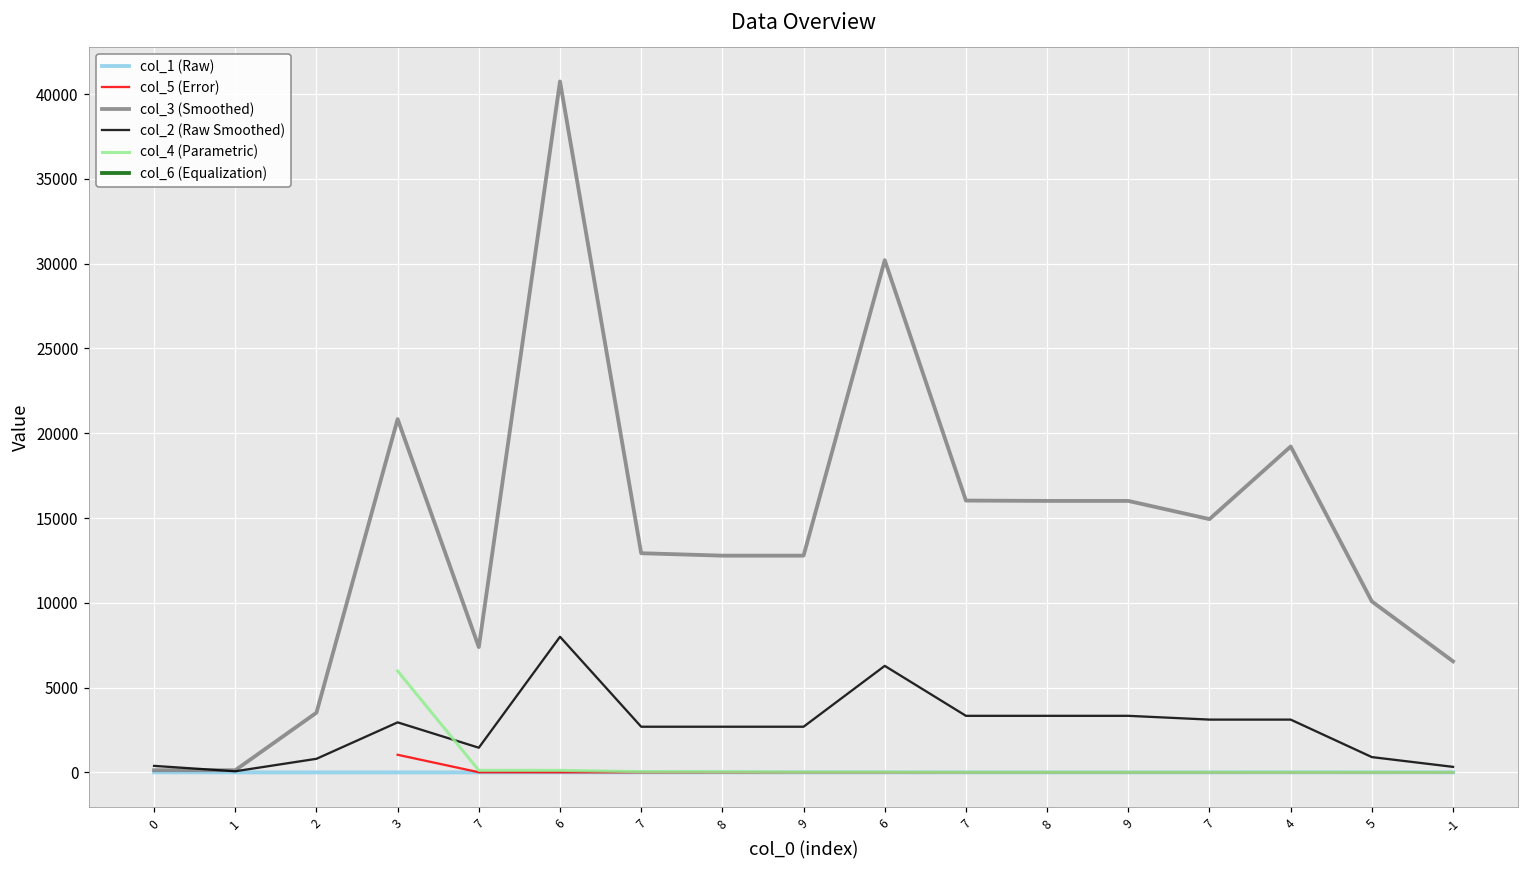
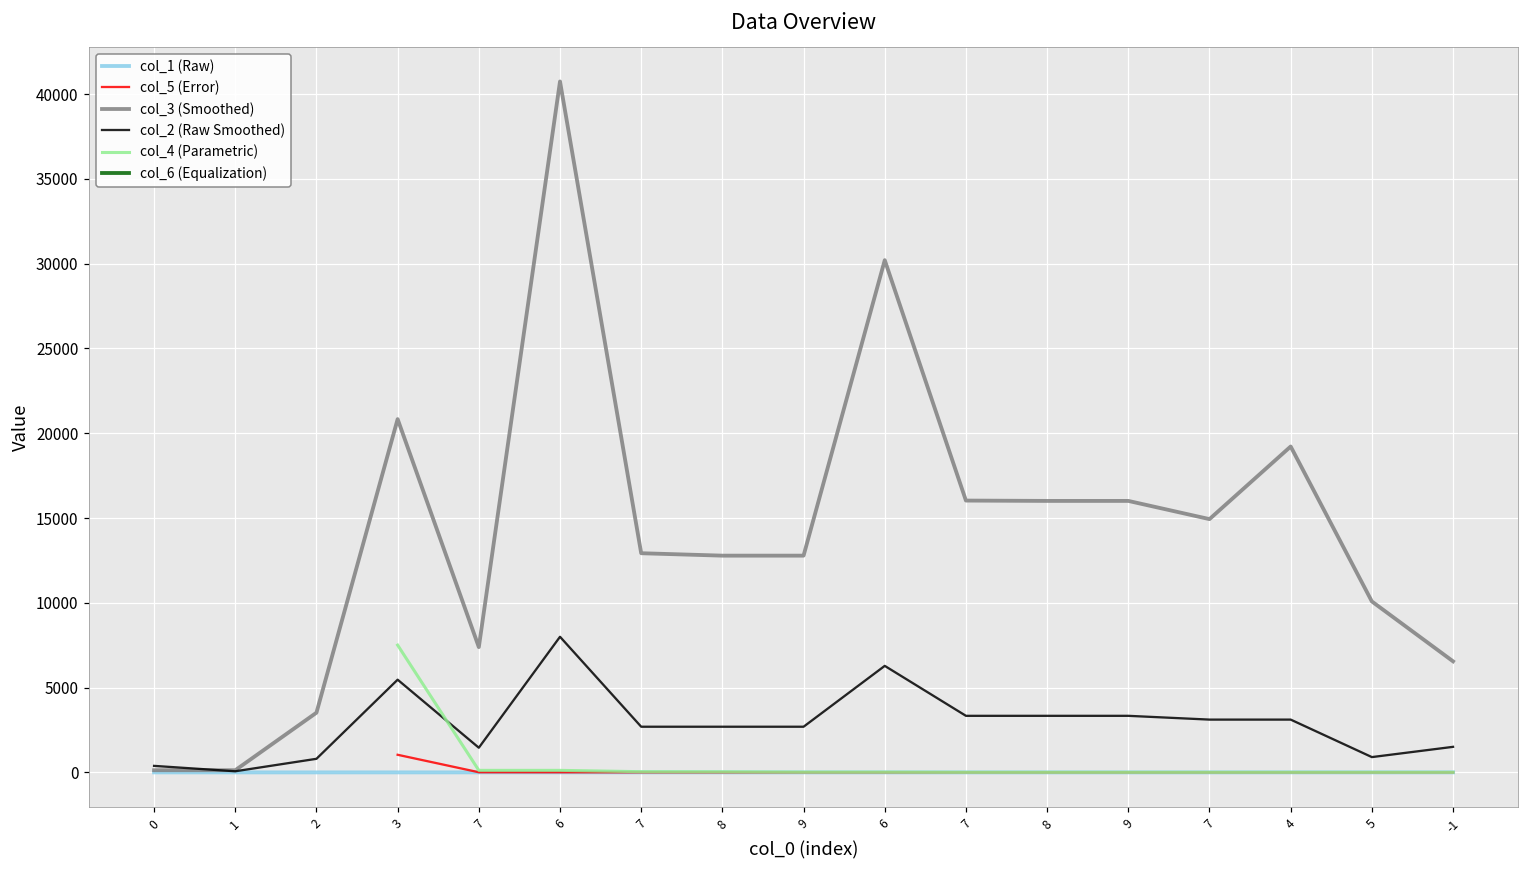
  {
    "col_1 (Raw)": {
      "2": 0
    },
    "col_5 (Error)": {
      "3": 1000
    },
    "col_3 (Smoothed)": {
      "2": 3500,
      "3": 20800,
      "4": 19200,
      "5": 10100,
      "-1": 6600
    },
    "col_2 (Raw Smoothed)": {
      "0": 400,
      "2": 800,
-     "3": 3000,
+     "3": 5500,
      "4": 3100,
      "5": 900,
-     "-1": 300
+     "-1": 1500
    },
    "col_4 (Parametric)": {
-     "3": 6000
+     "3": 7500
    }
  }
